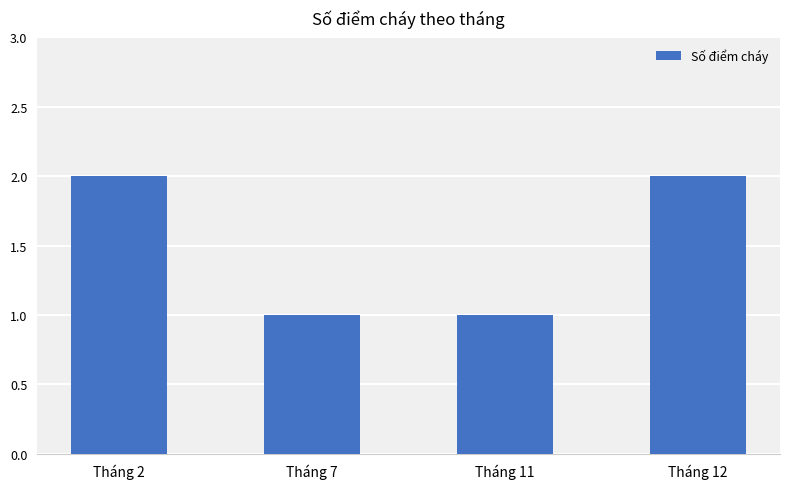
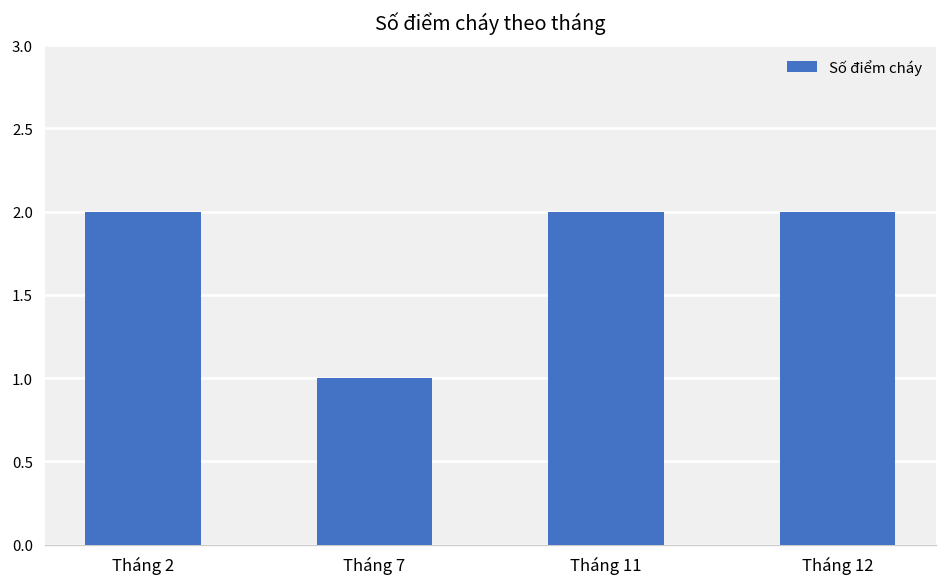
  {
    "Tháng 2": 2,
    "Tháng 7": 1,
-   "Tháng 11": 1,
+   "Tháng 11": 2,
    "Tháng 12": 2
  }
